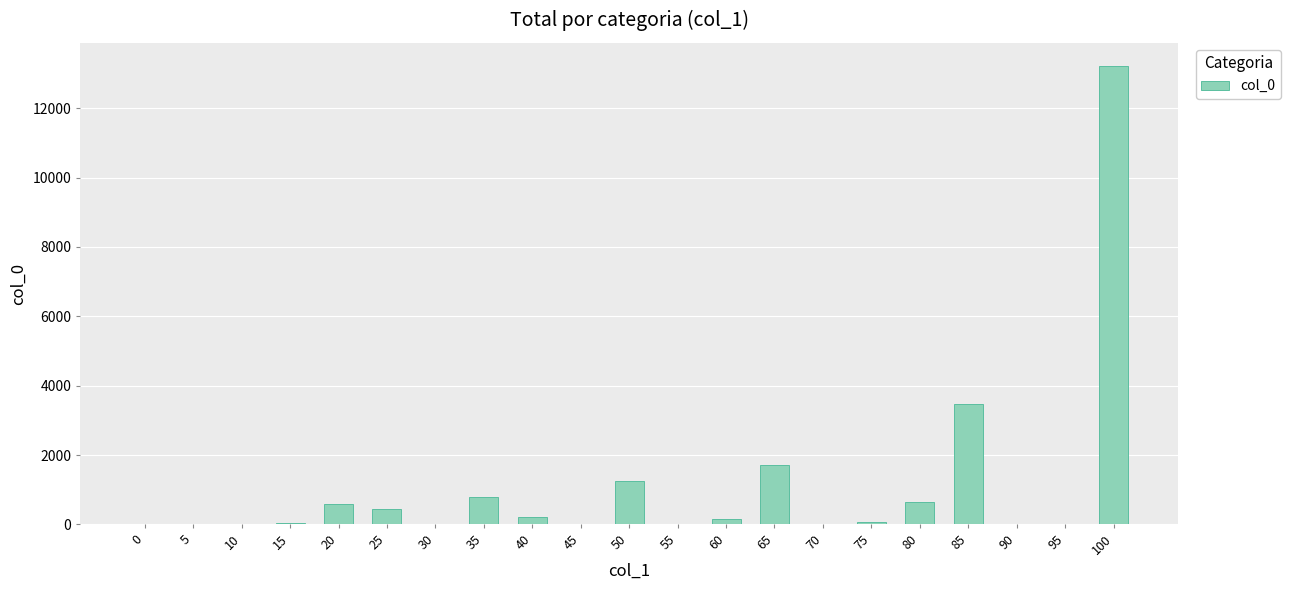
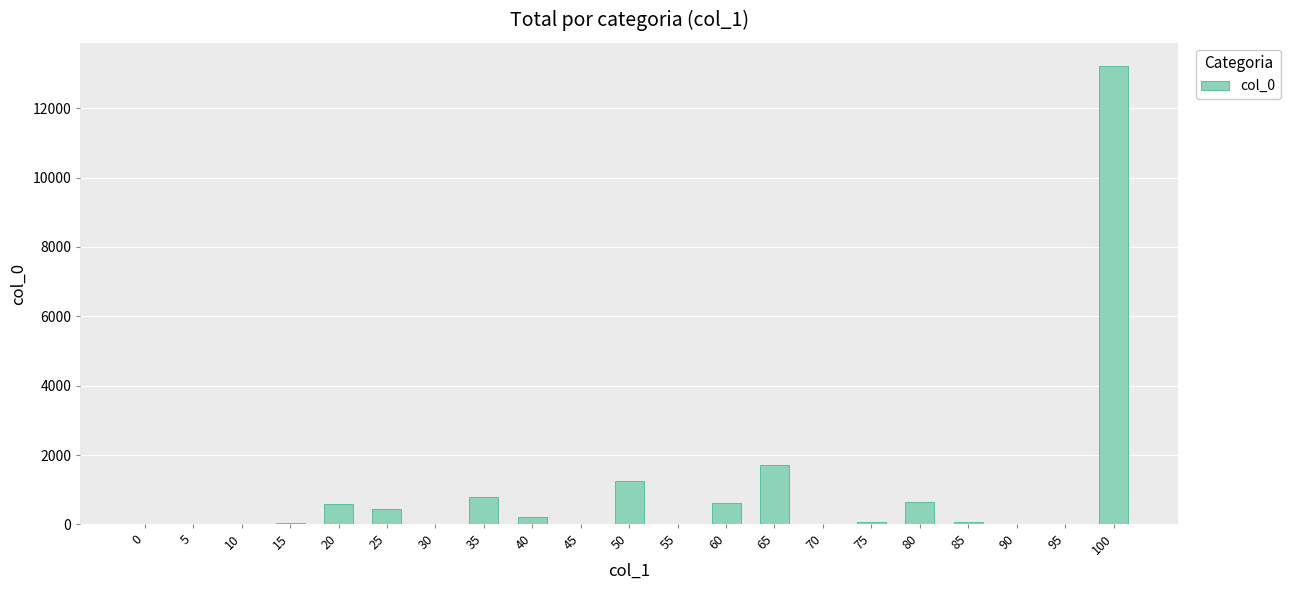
  {
    "0": 0,
    "5": 0,
    "10": 0,
    "20": 600,
    "25": 400,
    "30": 0,
    "35": 800,
    "40": 200,
    "45": 0,
    "50": 1300,
    "55": 0,
-   "60": 100,
+   "60": 600,
    "65": 1700,
    "70": 0,
    "80": 600,
-   "85": 3500,
+   "85": 100,
    "90": 0,
    "95": 0,
    "100": 13200
  }
